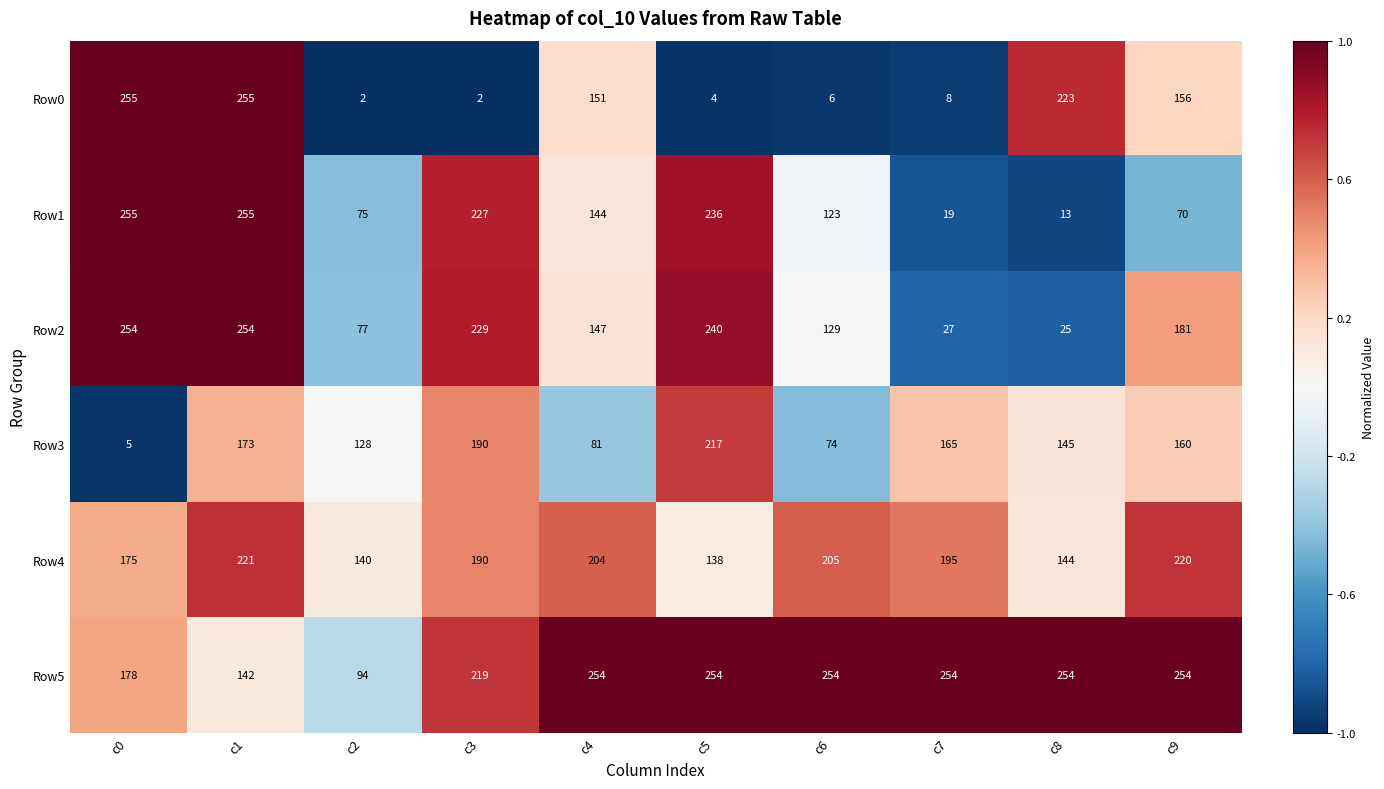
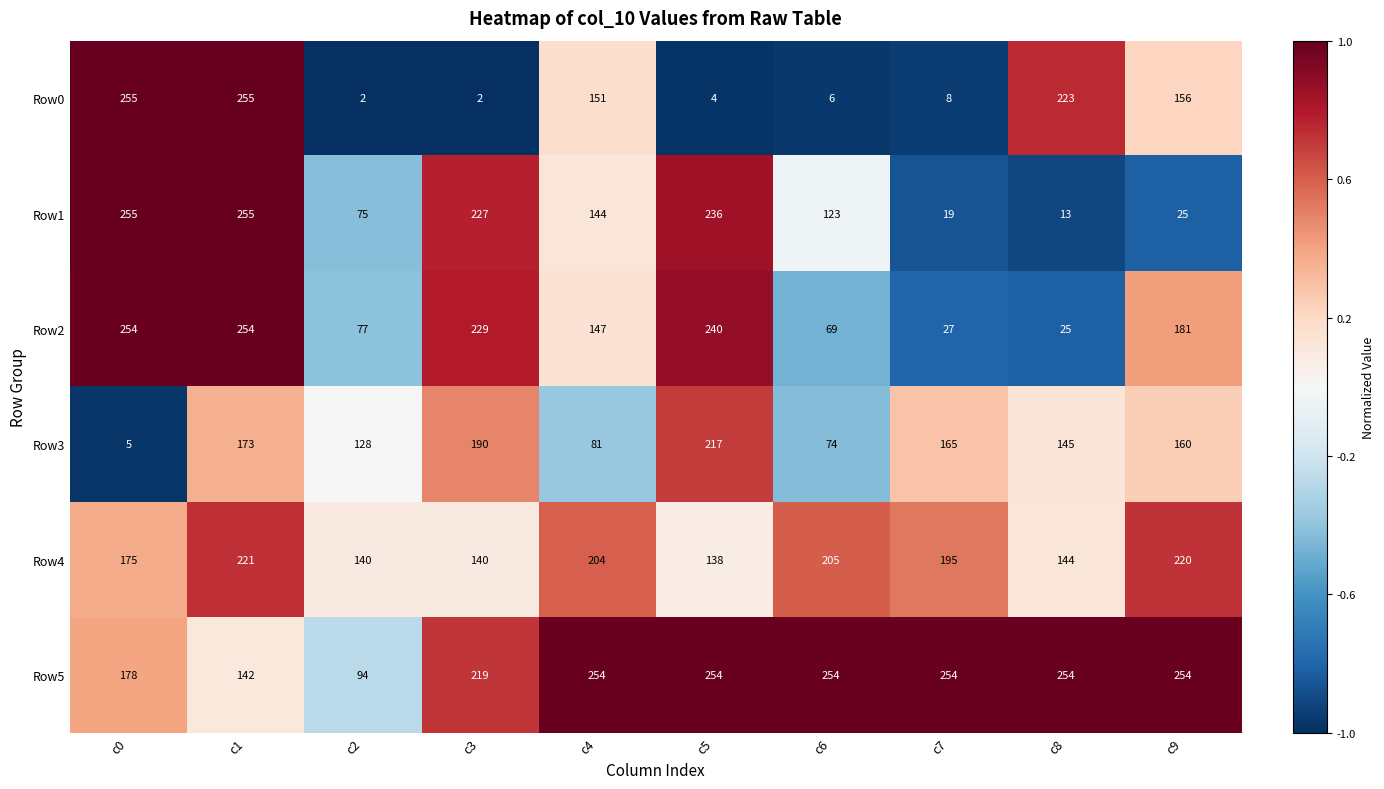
  {
    "Row0": {
      "c0": 255,
      "c1": 255,
      "c2": 2,
      "c3": 2,
      "c4": 151,
      "c5": 4,
      "c6": 6,
      "c7": 8,
      "c8": 223,
      "c9": 156
    },
    "Row1": {
      "c0": 255,
      "c1": 255,
      "c2": 75,
      "c3": 227,
      "c4": 144,
      "c5": 236,
      "c6": 123,
      "c7": 19,
      "c8": 13,
-     "c9": 70
+     "c9": 25
    },
    "Row2": {
      "c0": 254,
      "c1": 254,
      "c2": 77,
      "c3": 229,
      "c4": 147,
      "c5": 240,
-     "c6": 129,
+     "c6": 69,
      "c7": 27,
      "c8": 25,
      "c9": 181
    },
    "Row3": {
      "c0": 5,
      "c1": 173,
      "c2": 128,
      "c3": 190,
      "c4": 81,
      "c5": 217,
      "c6": 74,
      "c7": 165,
      "c8": 145,
      "c9": 160
    },
    "Row4": {
      "c0": 175,
      "c1": 221,
      "c2": 140,
-     "c3": 190,
+     "c3": 140,
      "c4": 204,
      "c5": 138,
      "c6": 205,
      "c7": 195,
      "c8": 144,
      "c9": 220
    },
    "Row5": {
      "c0": 178,
      "c1": 142,
      "c2": 94,
      "c3": 219,
      "c4": 254,
      "c5": 254,
      "c6": 254,
      "c7": 254,
      "c8": 254,
      "c9": 254
    }
  }
